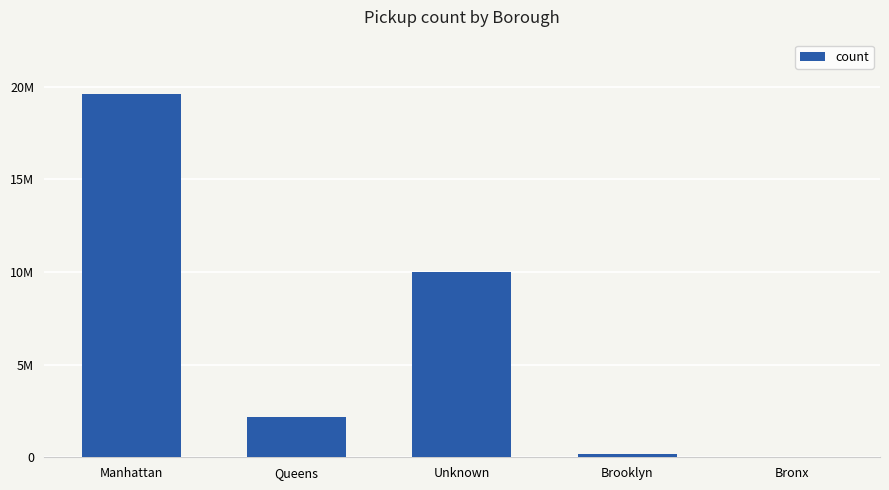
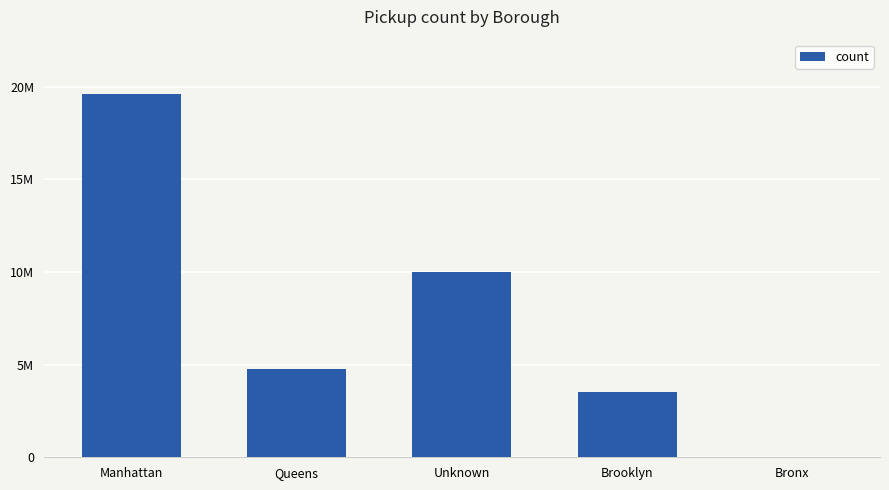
  {
    "Manhattan": 19600000,
-   "Queens": 2200000,
+   "Queens": 4800000,
    "Unknown": 10000000,
-   "Brooklyn": 200000
+   "Brooklyn": 3500000
  }
